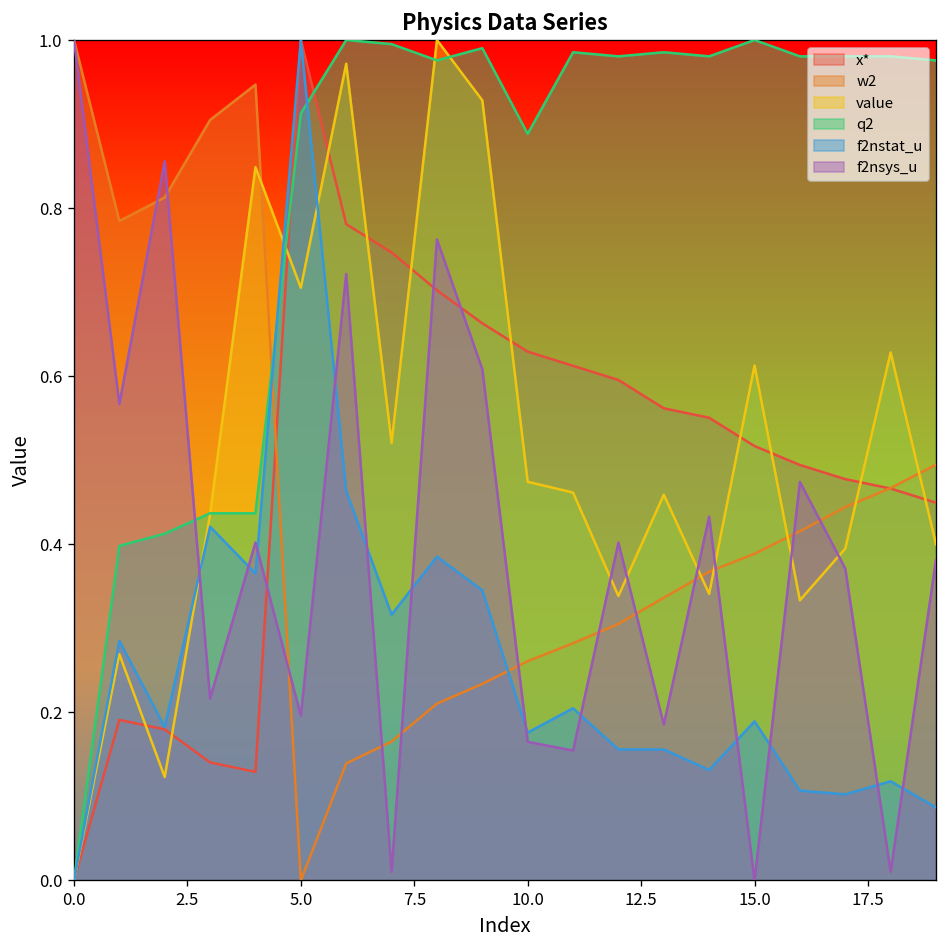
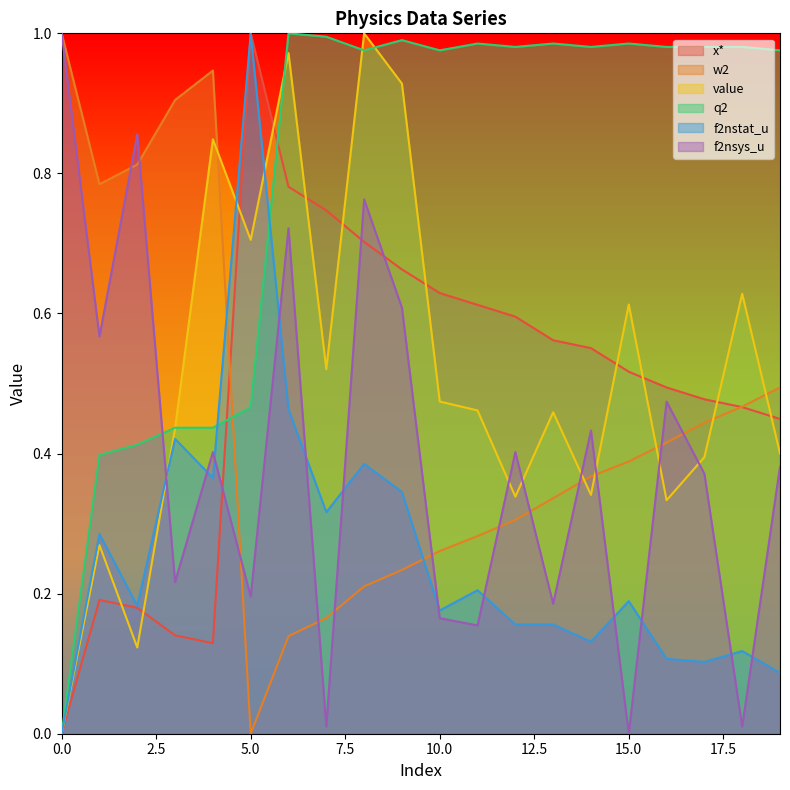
  {
    "q2": {
-     "5.0": 0.91,
-     "10.0": 0.89,
-     "15.0": 1.00
+     "5.0": 0.47,
+     "10.0": 0.98,
+     "15.0": 0.99
    },
    "f2nstat_u": {
      "10.0": 0.18,
      "15.0": 0.19
    },
    "f2nsys_u": {
      "5.0": 0.20,
      "10.0": 0.16,
      "15.0": 0.00
    }
  }
